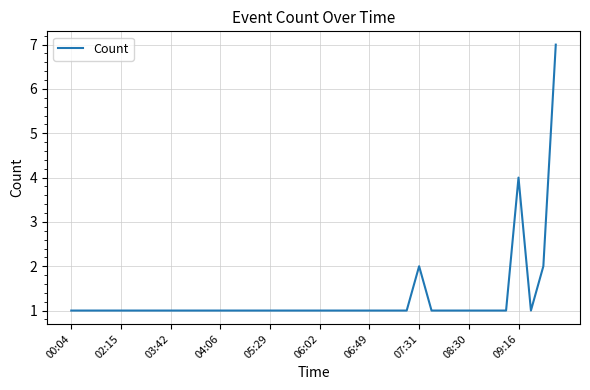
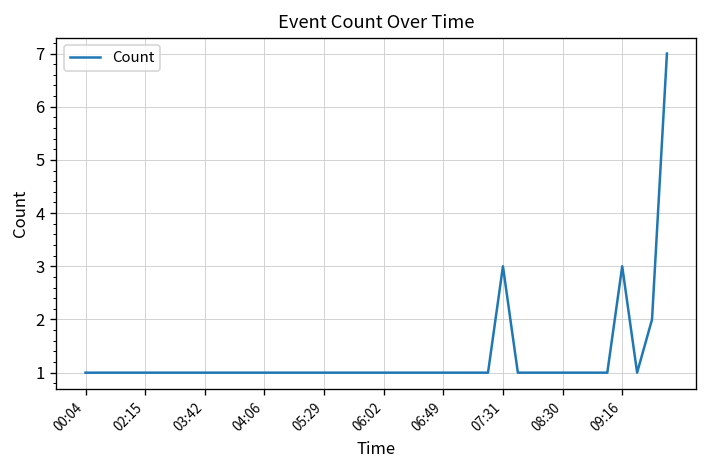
  {
    "00:04": 1,
    "02:15": 1,
    "03:42": 1,
    "04:06": 1,
    "05:29": 1,
    "06:02": 1,
    "06:49": 1,
-   "07:31": 2,
+   "07:31": 3,
    "08:30": 1,
-   "09:16": 4
+   "09:16": 3
  }
